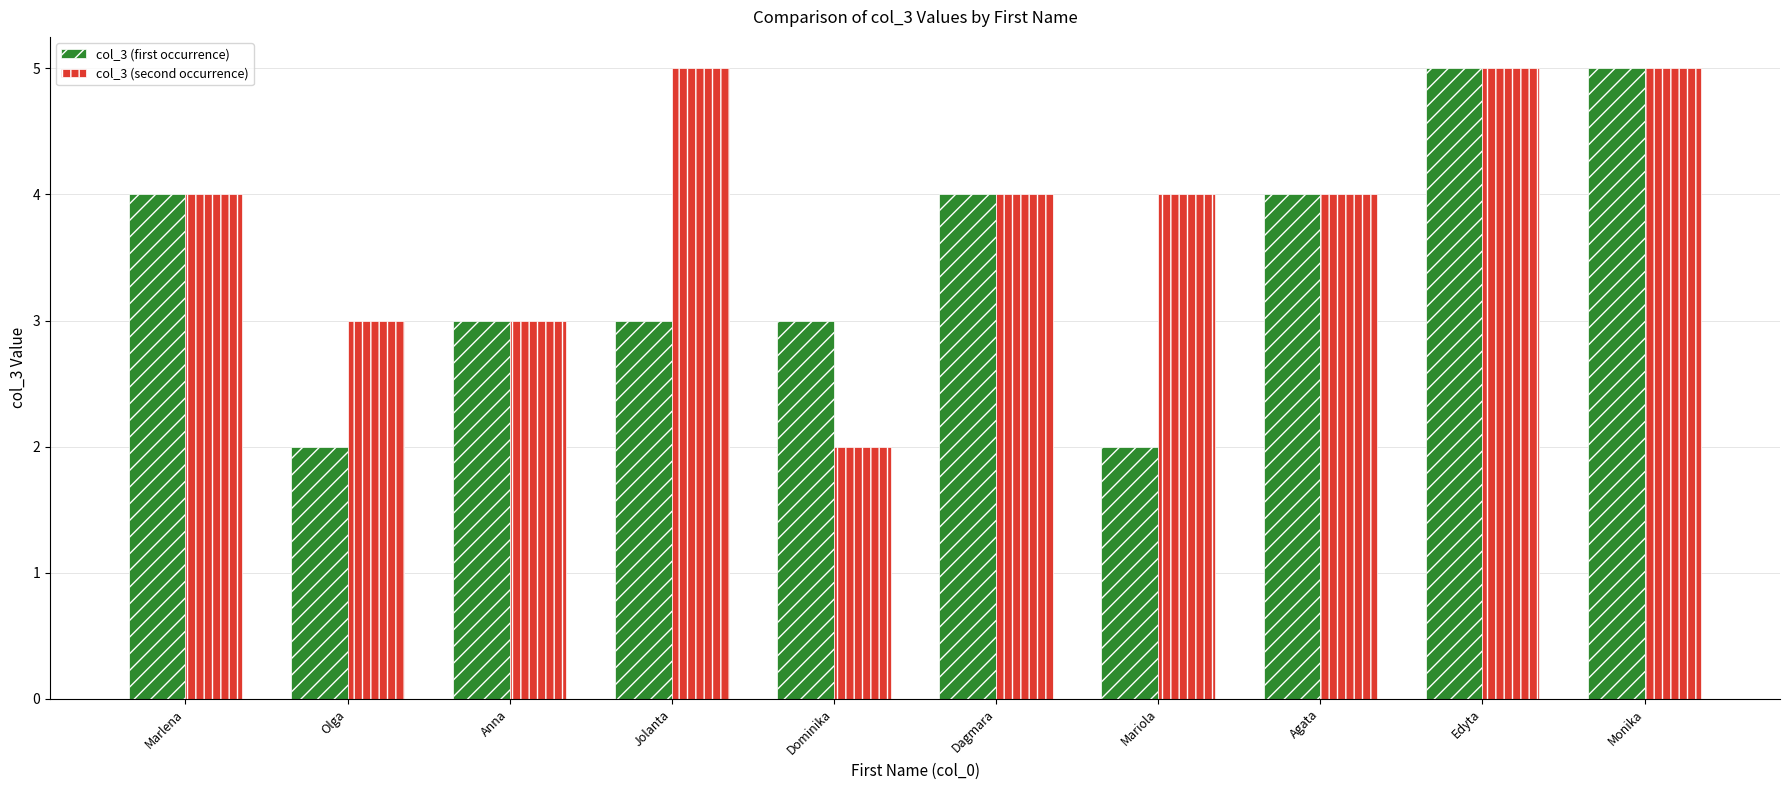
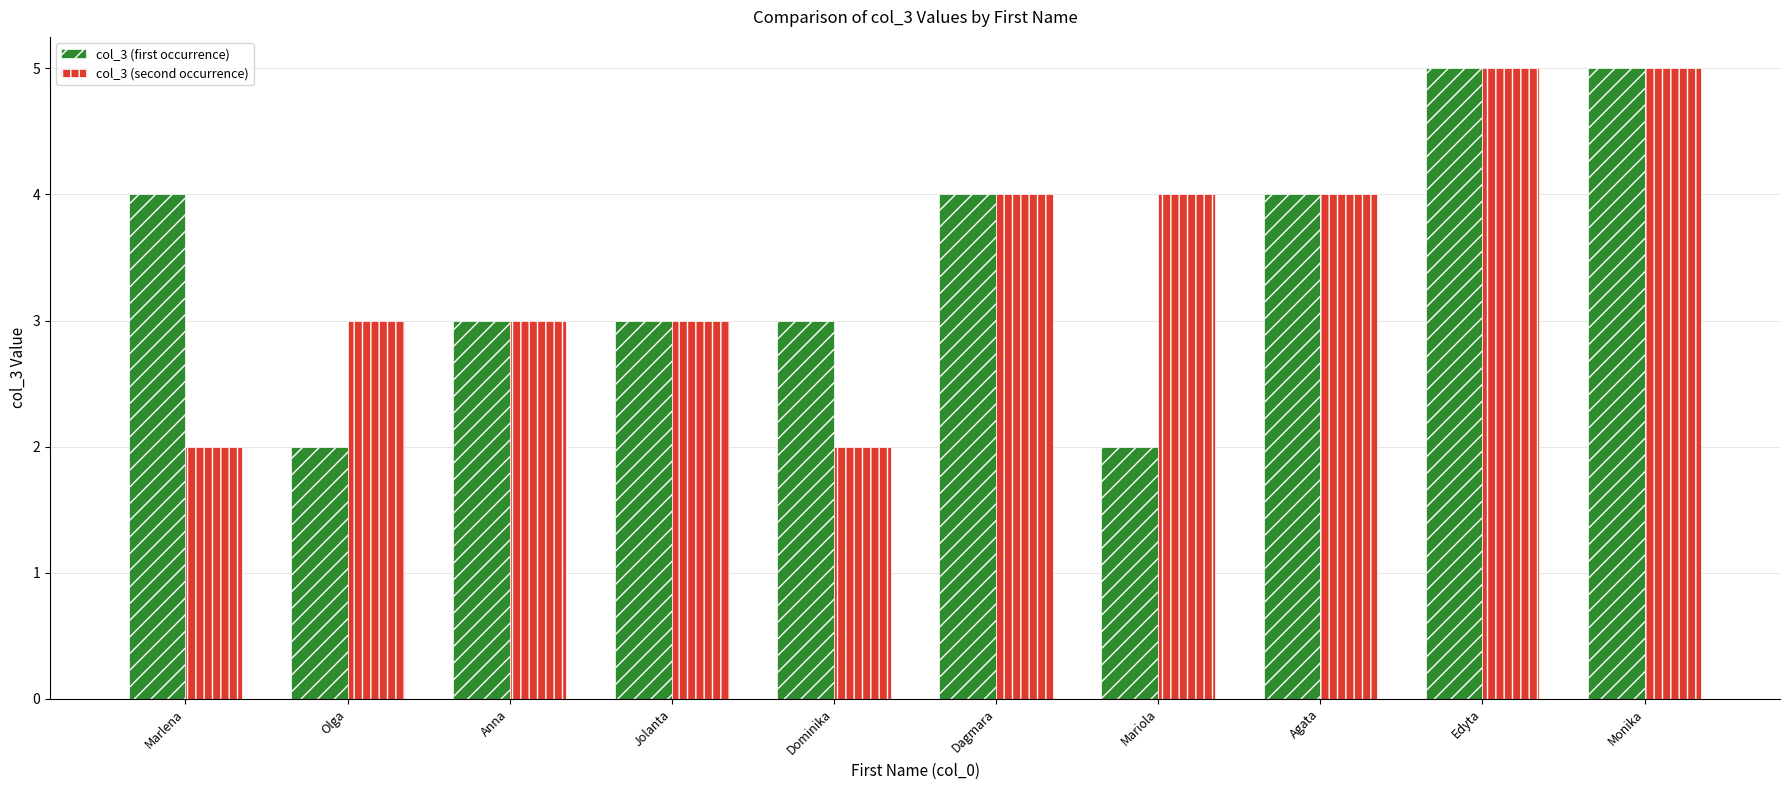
  {
    "col_3 (first occurrence)": {
      "Marlena": 4,
      "Olga": 2,
      "Anna": 3,
      "Jolanta": 3,
      "Dominika": 3,
      "Dagmara": 4,
      "Mariola": 2,
      "Agata": 4,
      "Edyta": 5,
      "Monika": 5
    },
    "col_3 (second occurrence)": {
-     "Marlena": 4,
+     "Marlena": 2,
      "Olga": 3,
      "Anna": 3,
-     "Jolanta": 5,
+     "Jolanta": 3,
      "Dominika": 2,
      "Dagmara": 4,
      "Mariola": 4,
      "Agata": 4,
      "Edyta": 5,
      "Monika": 5
    }
  }
